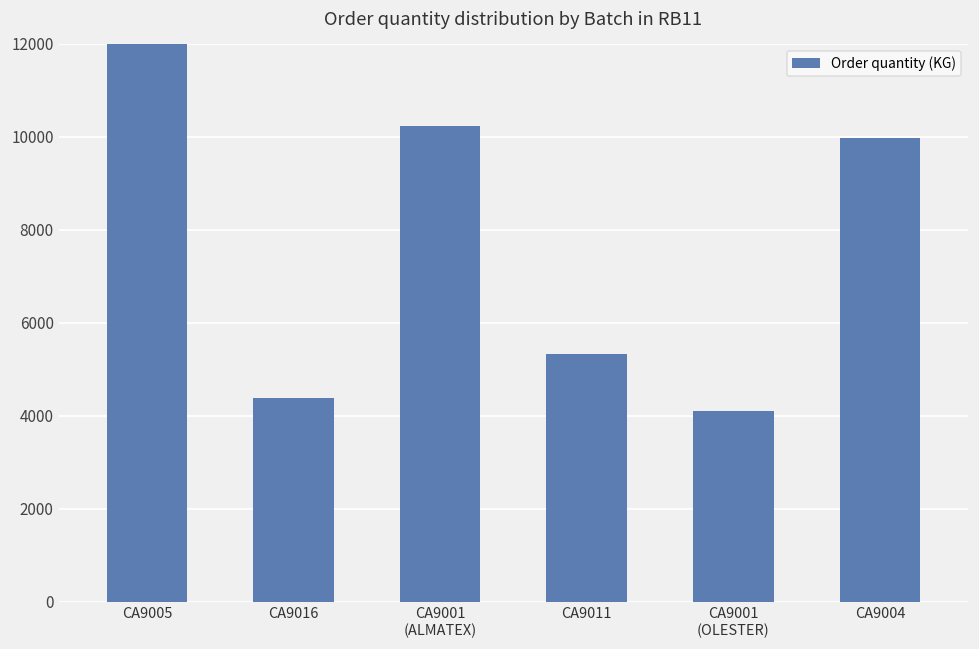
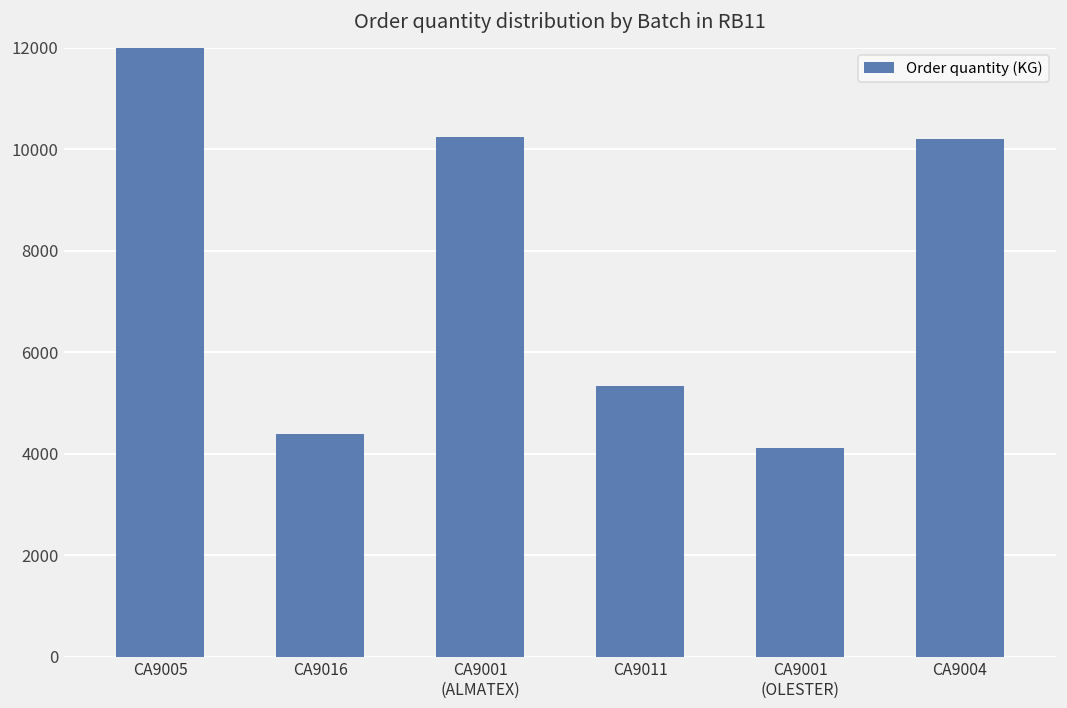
  {
    "CA9016": 4400,
    "CA9001 (ALMATEX)": 10200,
    "CA9011": 5300,
    "CA9001 (OLESTER)": 4100,
-   "CA9004": 10000
+   "CA9004": 10200
  }
